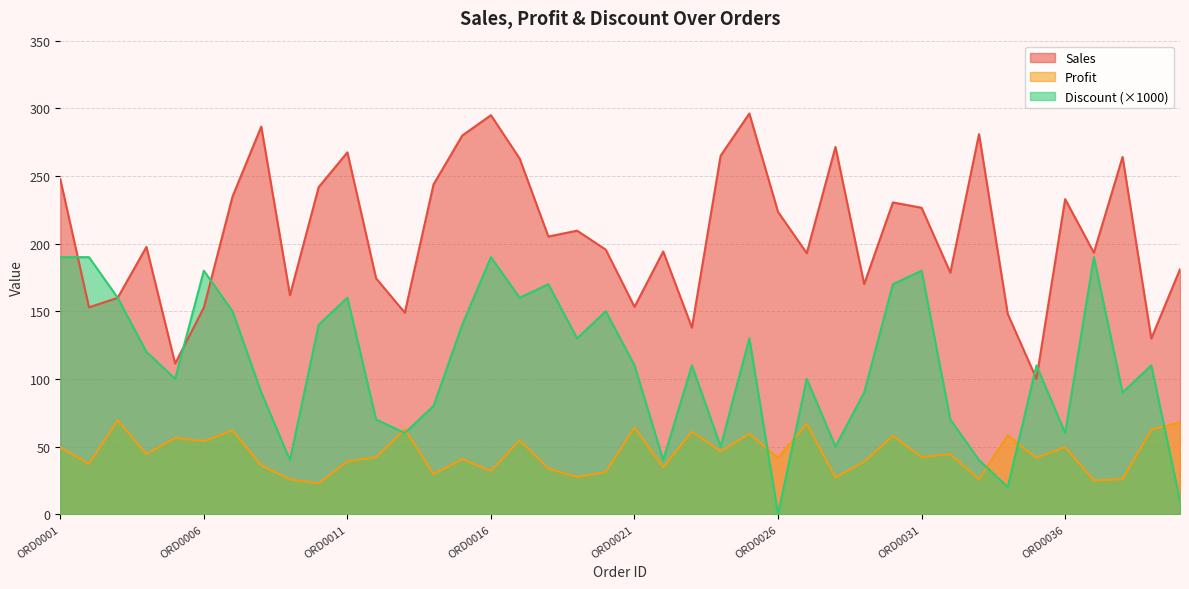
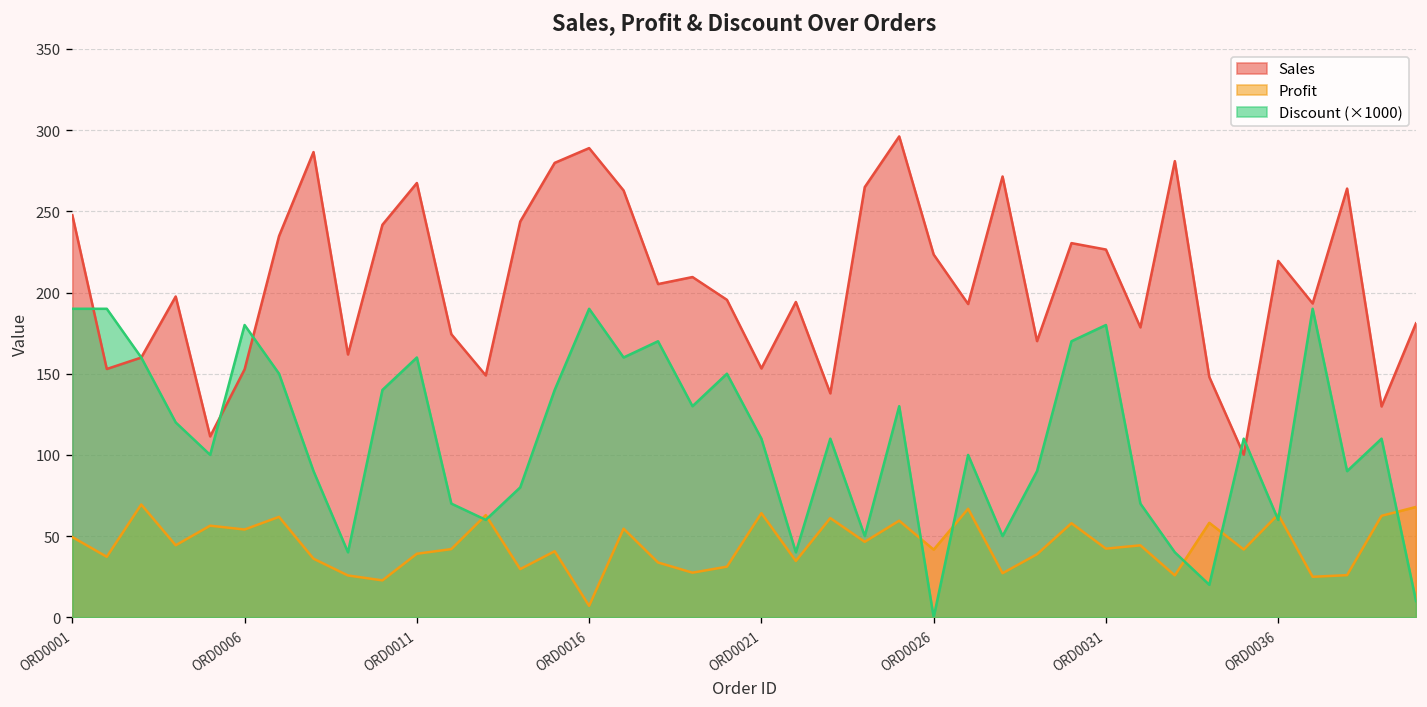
  {
    "Sales": {
      "ORD0001": 248,
      "ORD0006": 153,
      "ORD0011": 267,
-     "ORD0016": 295,
+     "ORD0016": 289,
      "ORD0021": 153,
      "ORD0026": 223,
      "ORD0031": 226,
-     "ORD0036": 233
+     "ORD0036": 219
    },
    "Profit": {
      "ORD0001": 49,
      "ORD0006": 54,
      "ORD0011": 39,
-     "ORD0016": 32,
+     "ORD0016": 7,
      "ORD0021": 64,
      "ORD0026": 42,
      "ORD0031": 42,
-     "ORD0036": 50
+     "ORD0036": 63
    },
    "Discount (×1000)": {
      "ORD0001": 190,
      "ORD0006": 180,
      "ORD0011": 160,
      "ORD0016": 190,
      "ORD0021": 110,
      "ORD0026": 0,
      "ORD0031": 180,
      "ORD0036": 60
    }
  }
